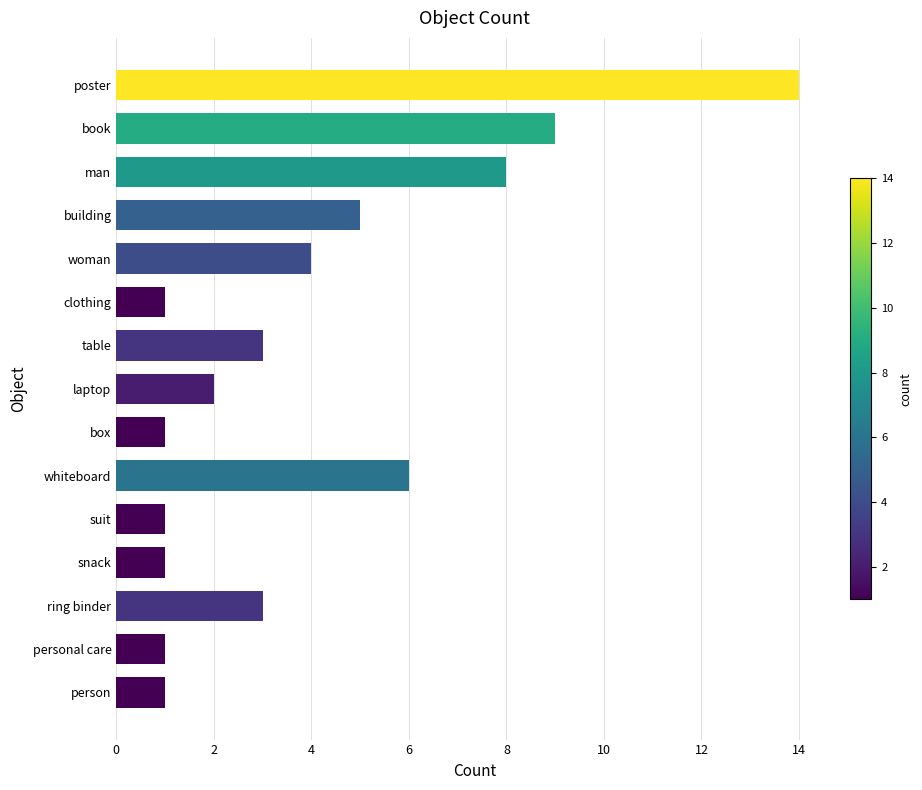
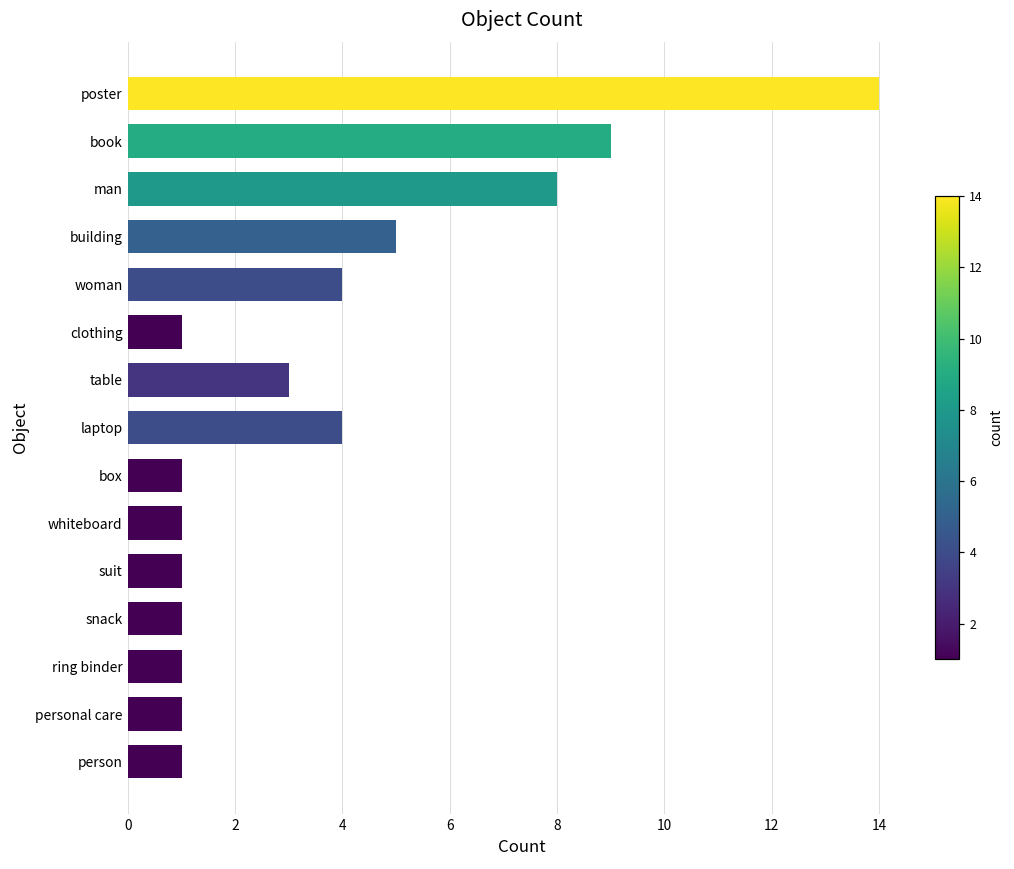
  {
    "poster": 14,
    "book": 9,
    "man": 8,
    "building": 5,
    "woman": 4,
    "clothing": 1,
    "table": 3,
-   "laptop": 2,
+   "laptop": 4,
    "box": 1,
-   "whiteboard": 6,
+   "whiteboard": 1,
    "suit": 1,
    "snack": 1,
-   "ring binder": 3,
+   "ring binder": 1,
    "personal care": 1,
    "person": 1
  }
